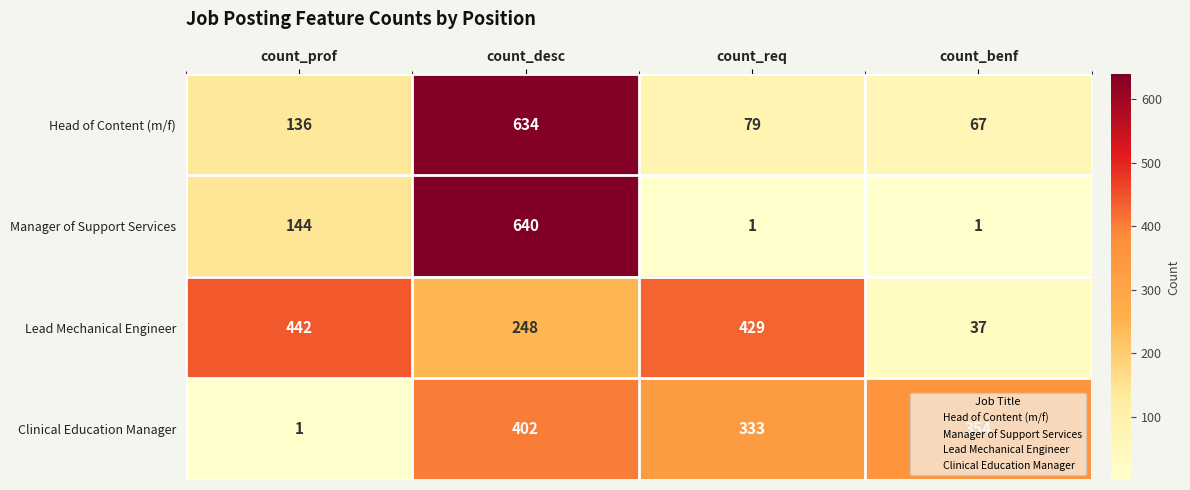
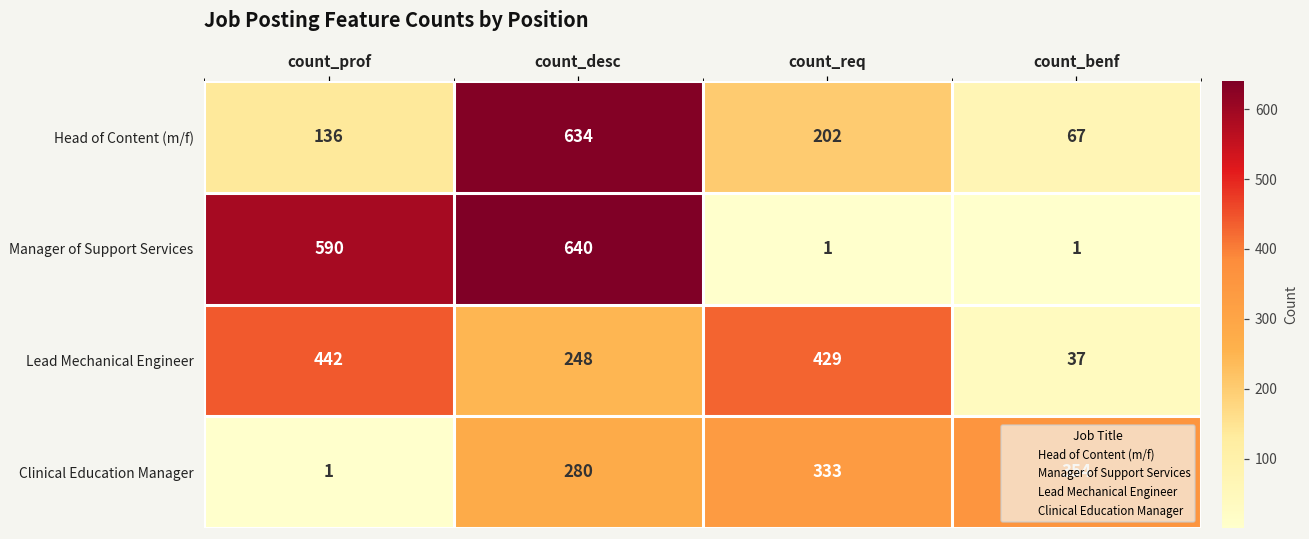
  {
    "Head of Content (m/f)": {
      "count_prof": 136,
      "count_desc": 634,
-     "count_req": 79,
+     "count_req": 202,
      "count_benf": 67
    },
    "Manager of Support Services": {
-     "count_prof": 144,
+     "count_prof": 590,
      "count_desc": 640,
      "count_req": 1,
      "count_benf": 1
    },
    "Lead Mechanical Engineer": {
      "count_prof": 442,
      "count_desc": 248,
      "count_req": 429,
      "count_benf": 37
    },
    "Clinical Education Manager": {
      "count_prof": 1,
-     "count_desc": 402,
+     "count_desc": 280,
      "count_req": 333
    }
  }
